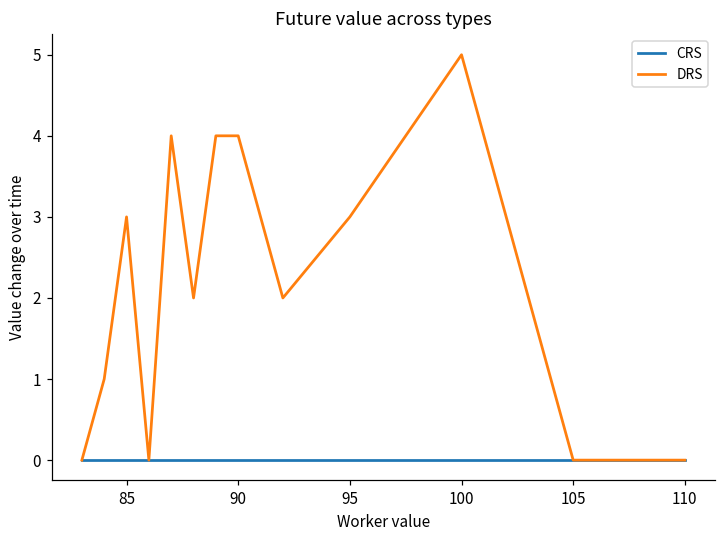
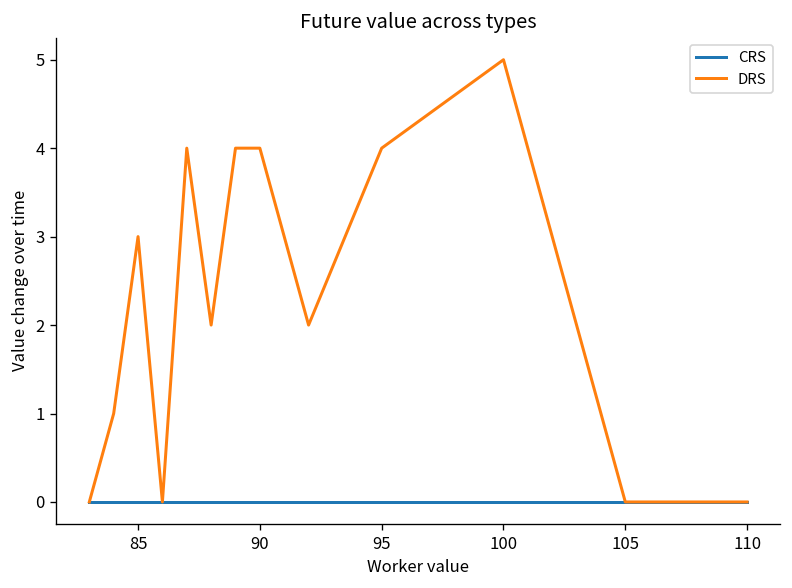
  {
    "CRS": {
      "85": 0,
      "90": 0,
      "95": 0,
      "100": 0
    },
    "DRS": {
      "85": 3,
      "90": 4,
-     "95": 3,
+     "95": 4,
      "100": 5
    }
  }
